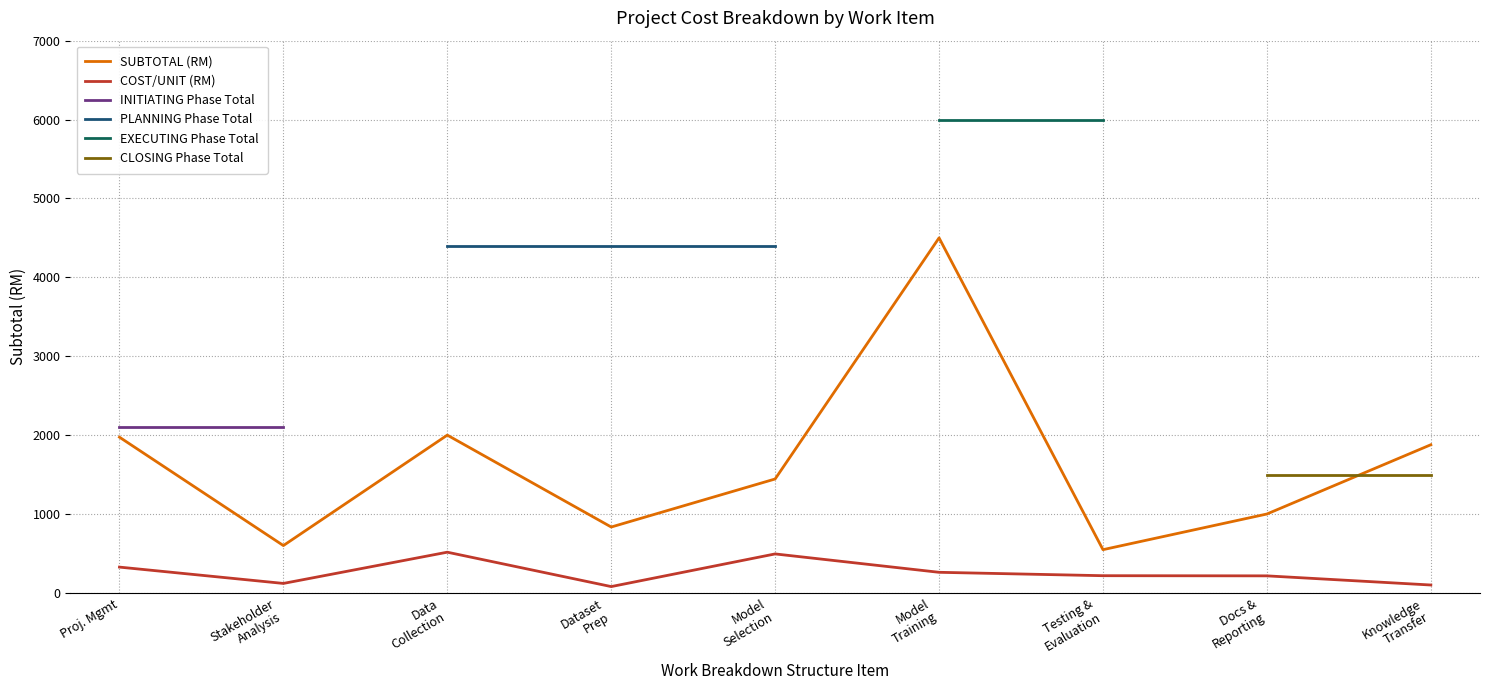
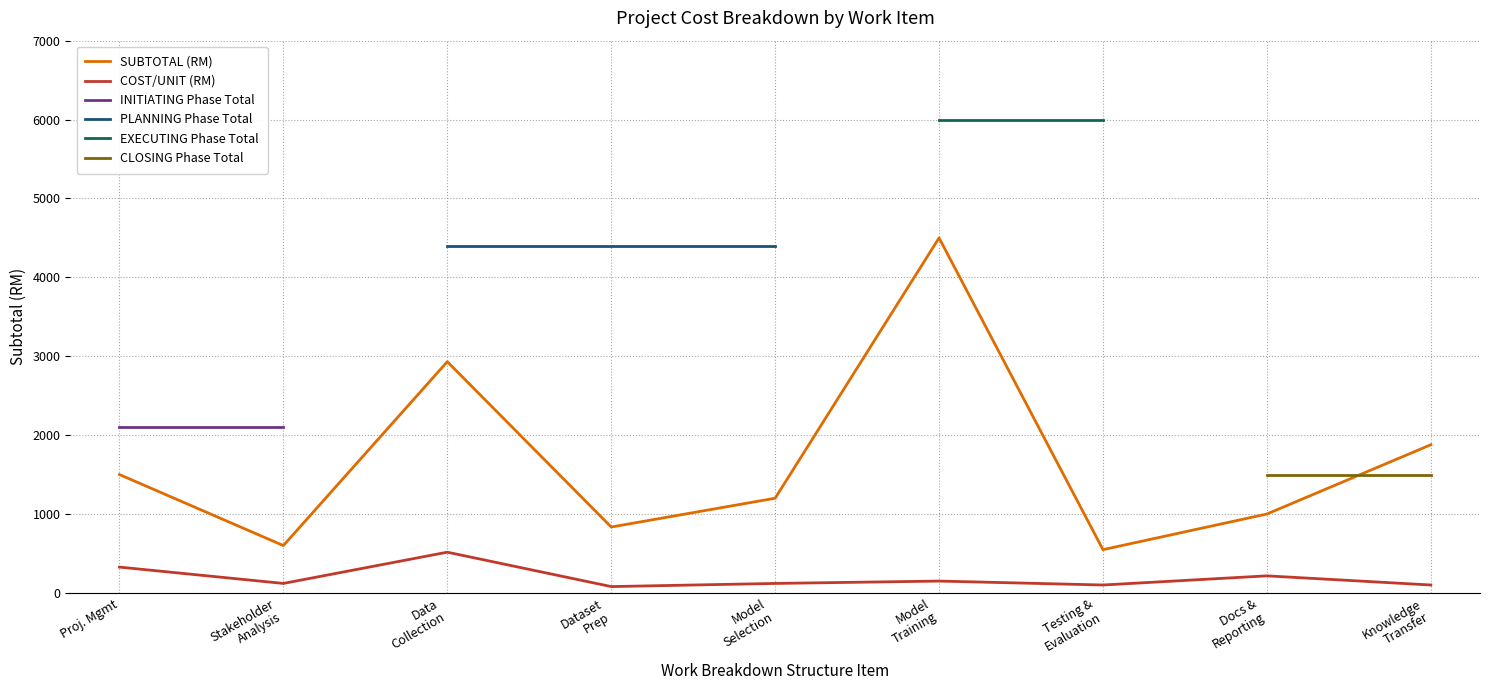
  {
    "SUBTOTAL (RM)": {
-     "Proj. Mgmt": 2000,
+     "Proj. Mgmt": 1500,
      "Stakeholder Analysis": 600,
-     "Data Collection": 2000,
+     "Data Collection": 2900,
      "Dataset Prep": 800,
-     "Model Selection": 1400,
+     "Model Selection": 1200,
      "Model Training": 4500,
      "Testing & Evaluation": 500,
      "Docs & Reporting": 1000,
      "Knowledge Transfer": 1900
    },
    "COST/UNIT (RM)": {
      "Proj. Mgmt": 300,
      "Stakeholder Analysis": 100,
      "Data Collection": 500,
      "Dataset Prep": 100,
-     "Model Selection": 500,
-     "Model Training": 300,
-     "Testing & Evaluation": 200,
+     "Model Selection": 100,
+     "Model Training": 200,
+     "Testing & Evaluation": 100,
      "Docs & Reporting": 200,
      "Knowledge Transfer": 100
    },
    "INITIATING Phase Total": {
      "Proj. Mgmt": 2100,
      "Stakeholder Analysis": 2100
    },
    "CLOSING Phase Total": {
      "Docs & Reporting": 1500,
      "Knowledge Transfer": 1500
    }
  }
